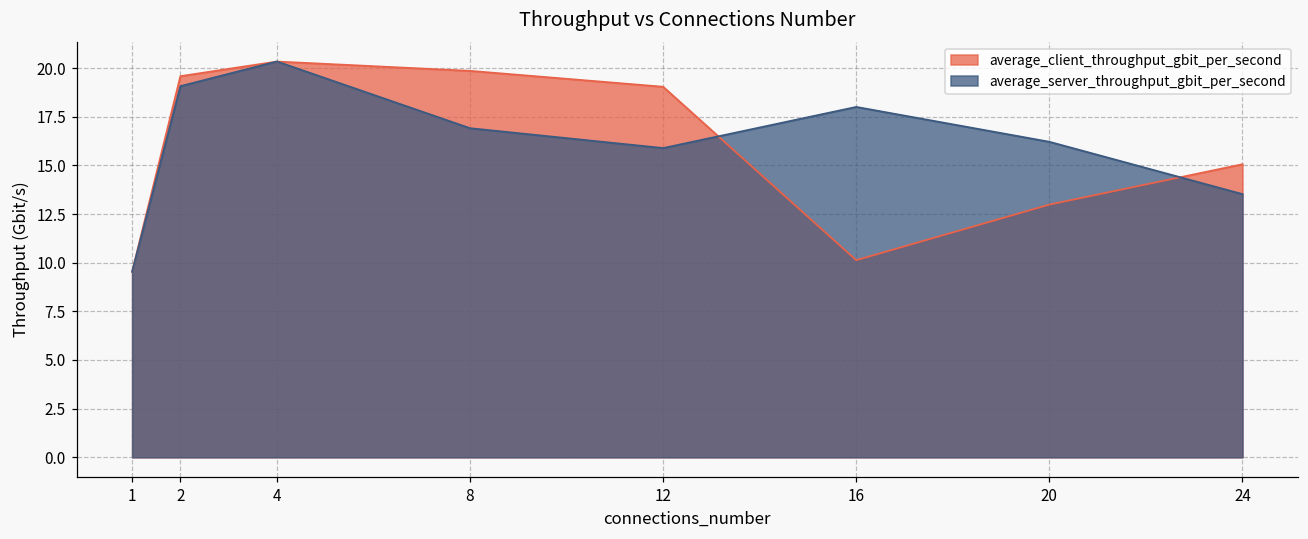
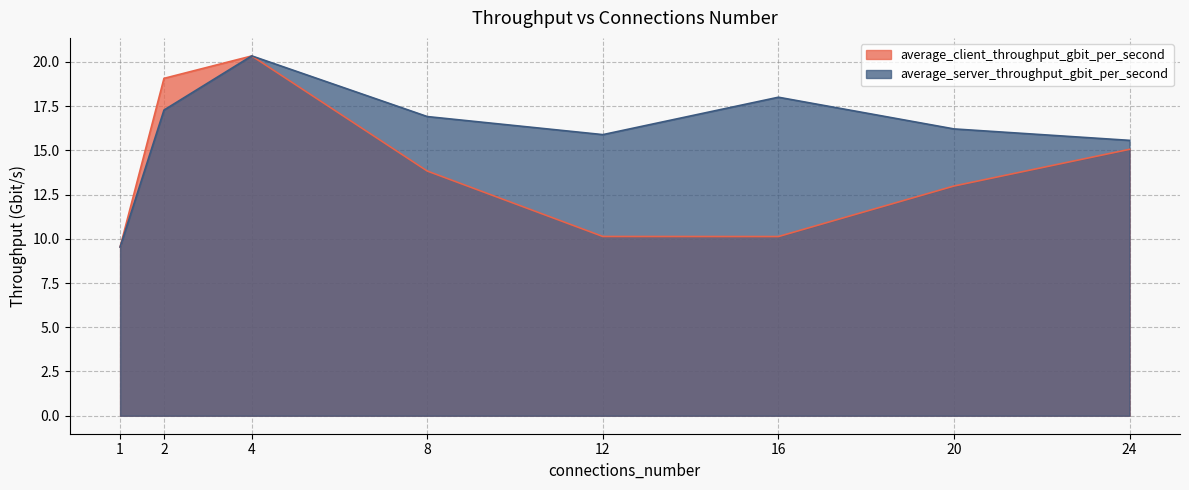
  {
    "average_client_throughput_gbit_per_second": {
-     "2": 19.6,
-     "8": 19.9,
-     "12": 19.0,
+     "2": 19.1,
+     "8": 13.8,
+     "12": 10.1,
      "16": 10.1,
      "20": 13.0,
      "24": 15.1
    },
    "average_server_throughput_gbit_per_second": {
-     "2": 19.1,
+     "2": 17.3,
      "8": 16.9,
      "12": 15.9,
      "16": 18.0,
      "20": 16.2,
-     "24": 13.5
+     "24": 15.6
    }
  }
